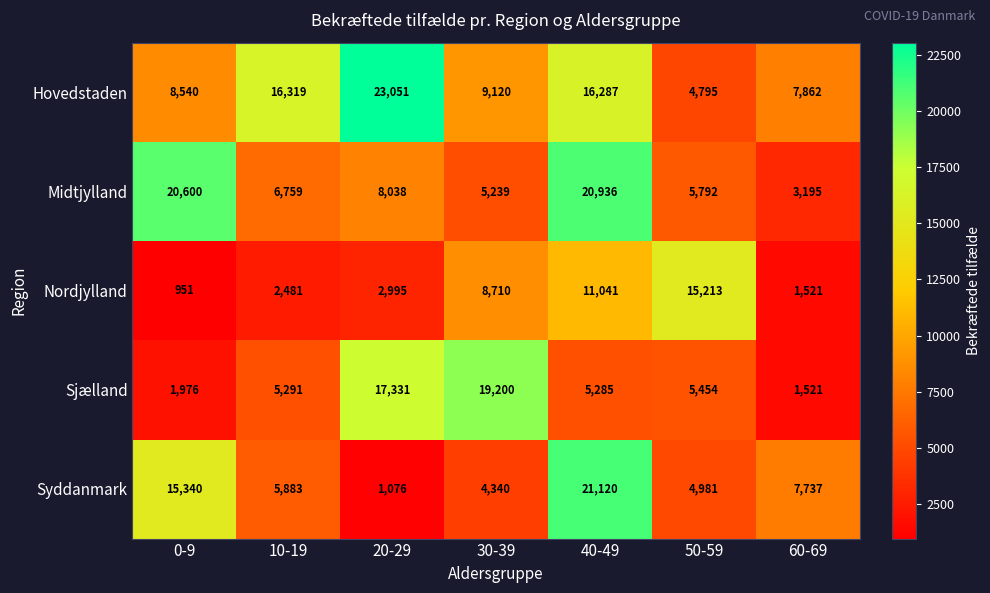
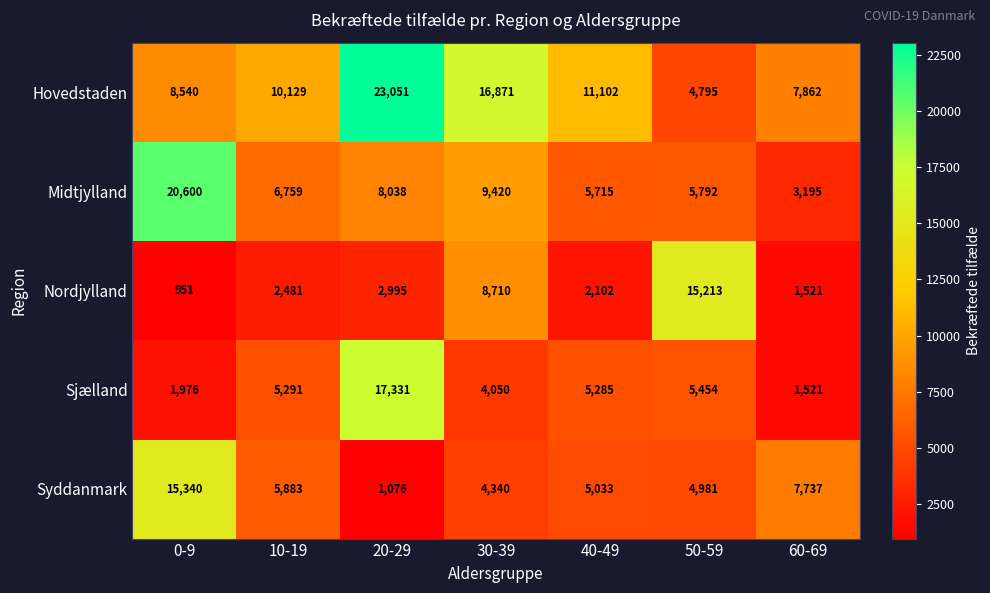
  {
    "Hovedstaden": {
      "0-9": "8,540",
-     "10-19": "16,319",
+     "10-19": "10,129",
      "20-29": "23,051",
-     "30-39": "9,120",
-     "40-49": "16,287",
+     "30-39": "16,871",
+     "40-49": "11,102",
      "50-59": "4,795",
      "60-69": "7,862"
    },
    "Midtjylland": {
      "0-9": "20,600",
      "10-19": "6,759",
      "20-29": "8,038",
-     "30-39": "5,239",
-     "40-49": "20,936",
+     "30-39": "9,420",
+     "40-49": "5,715",
      "50-59": "5,792",
      "60-69": "3,195"
    },
    "Nordjylland": {
      "0-9": "951",
      "10-19": "2,481",
      "20-29": "2,995",
      "30-39": "8,710",
-     "40-49": "11,041",
+     "40-49": "2,102",
      "50-59": "15,213",
      "60-69": "1,521"
    },
    "Sjælland": {
      "0-9": "1,976",
      "10-19": "5,291",
      "20-29": "17,331",
-     "30-39": "19,200",
+     "30-39": "4,050",
      "40-49": "5,285",
      "50-59": "5,454",
      "60-69": "1,521"
    },
    "Syddanmark": {
      "0-9": "15,340",
      "10-19": "5,883",
      "20-29": "1,076",
      "30-39": "4,340",
-     "40-49": "21,120",
+     "40-49": "5,033",
      "50-59": "4,981",
      "60-69": "7,737"
    }
  }
